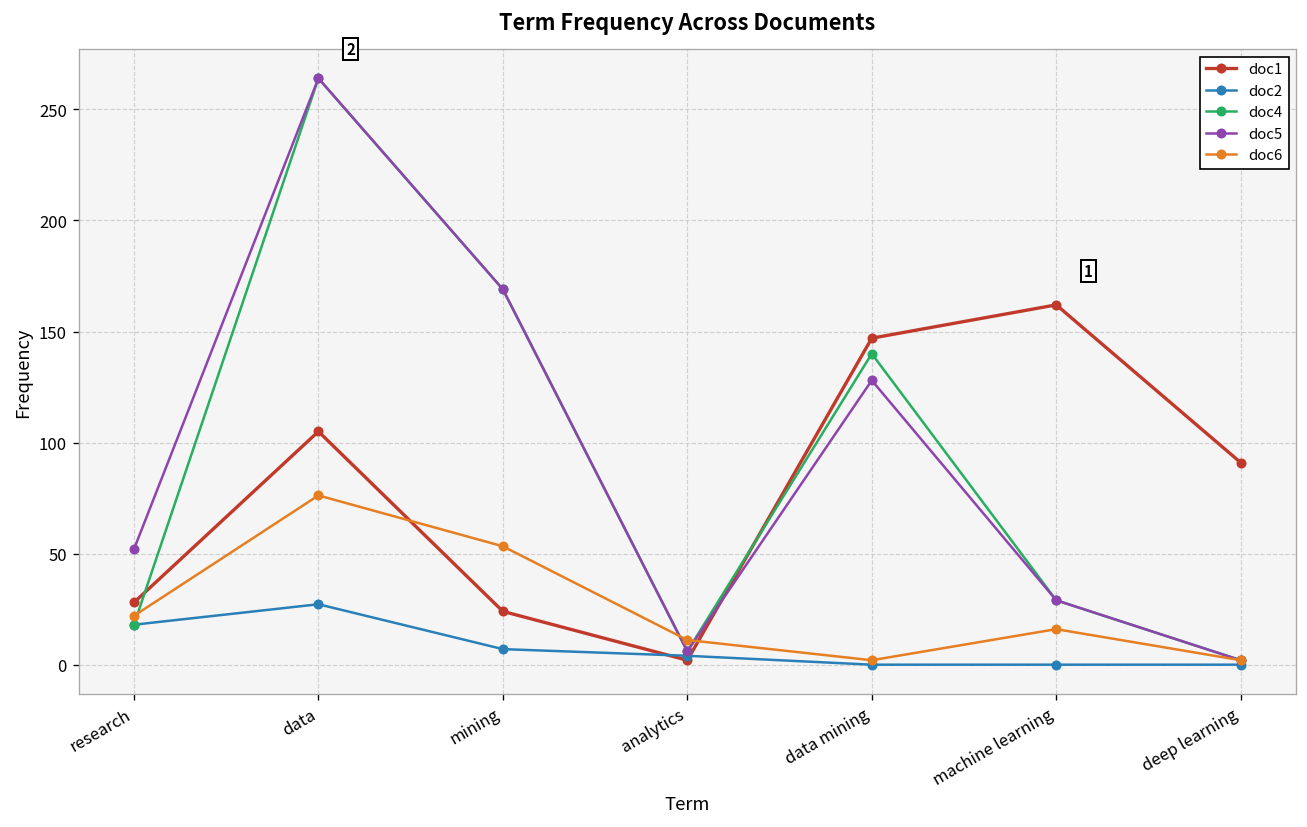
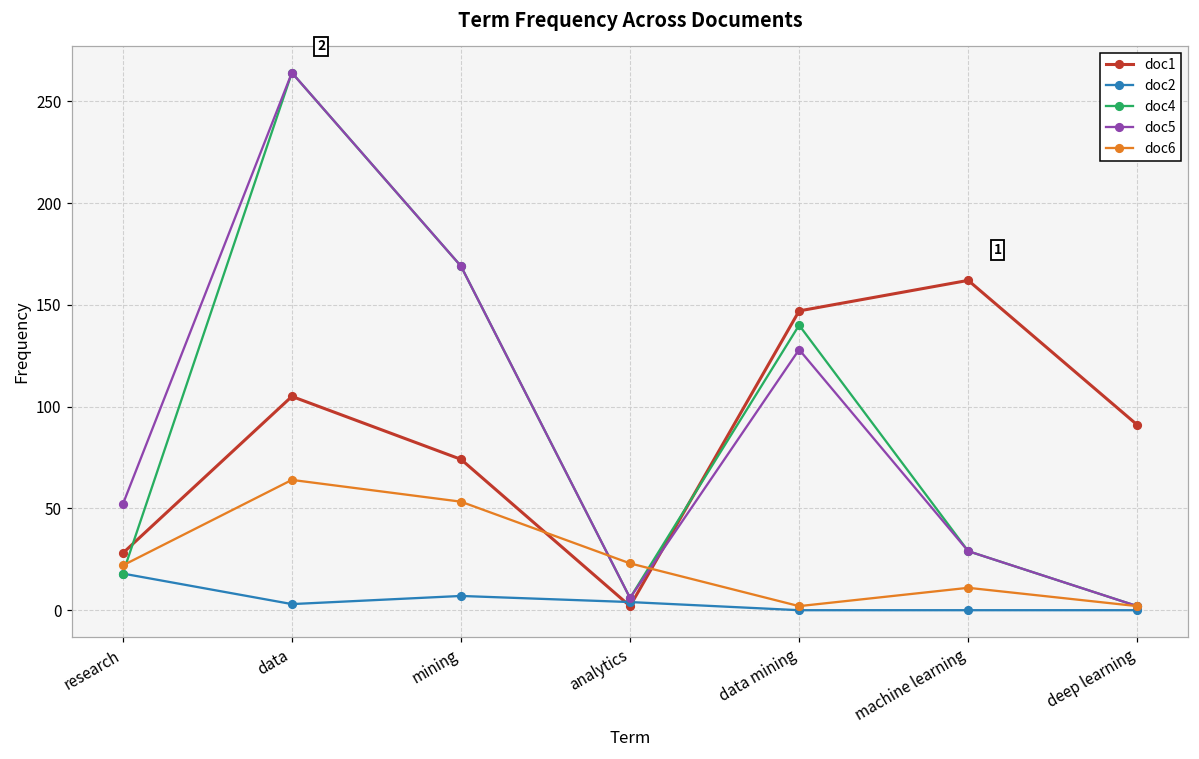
  {
    "doc1": {
      "research": 28,
      "data": 105,
-     "mining": 24,
+     "mining": 74,
      "analytics": 2,
      "data mining": 147,
      "machine learning": 162,
      "deep learning": 91
    },
    "doc2": {
-     "data": 27,
+     "data": 3,
      "mining": 7,
      "analytics": 4,
      "data mining": 0,
      "machine learning": 0,
      "deep learning": 0
    },
    "doc4": {
      "data mining": 140
    },
    "doc5": {
      "research": 52,
      "data mining": 128
    },
    "doc6": {
      "research": 22,
-     "data": 76,
+     "data": 64,
      "mining": 53,
-     "analytics": 11,
+     "analytics": 23,
      "data mining": 2,
-     "machine learning": 16
+     "machine learning": 11
    }
  }
